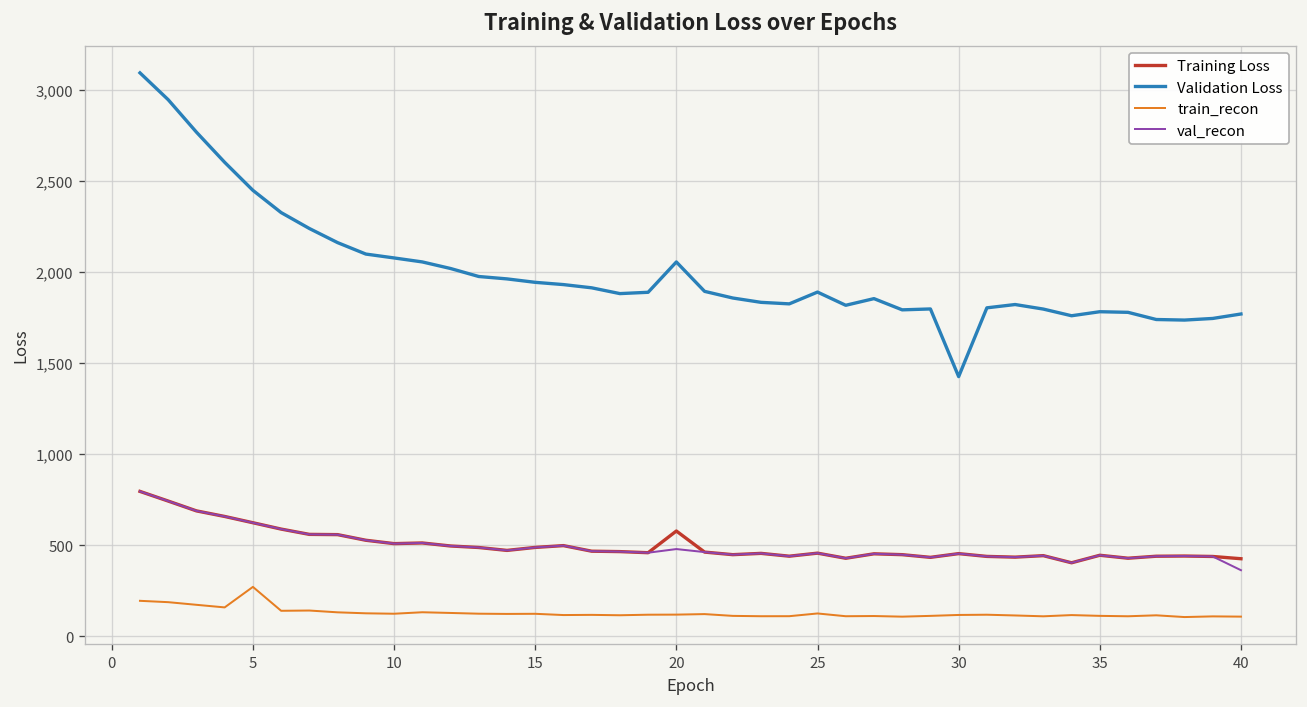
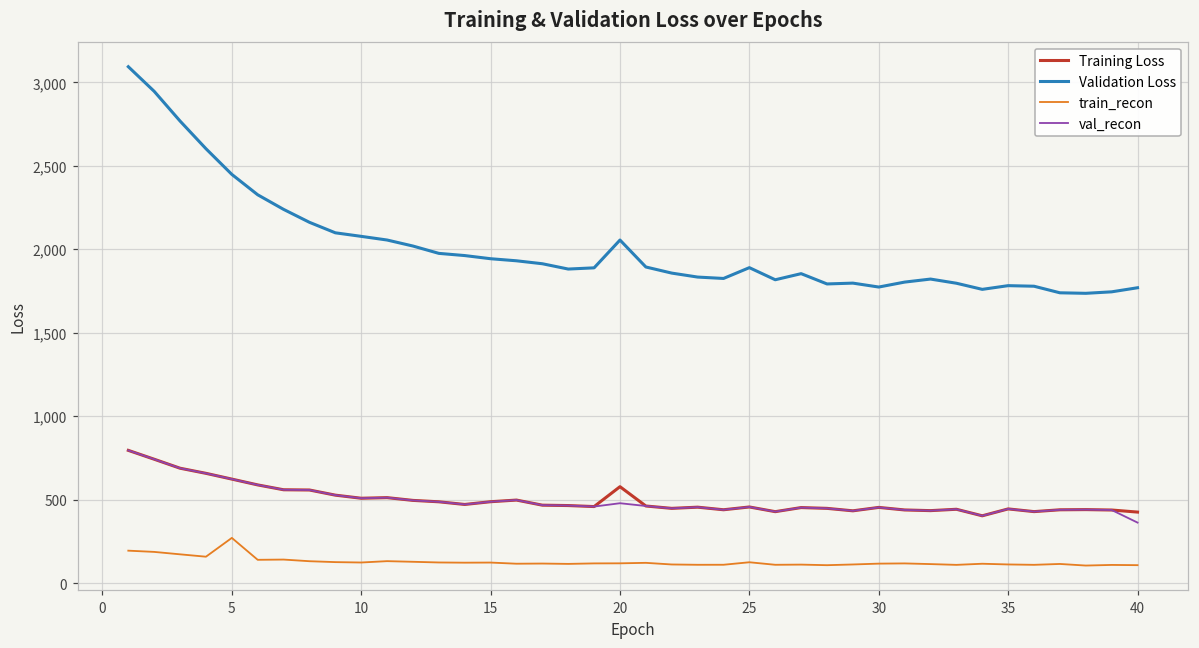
  {
    "Training Loss": {
      "20": "580",
      "40": "430"
    },
    "Validation Loss": {
      "5": "2,450",
      "10": "2,080",
      "15": "1,940",
      "20": "2,060",
      "25": "1,890",
-     "30": "1,430",
+     "30": "1,770",
      "35": "1,780",
      "40": "1,770"
    },
    "train_recon": {
      "5": "270",
      "10": "120",
      "15": "120",
      "20": "120",
      "25": "120",
      "30": "120",
      "35": "110",
      "40": "110"
    },
    "val_recon": {
      "20": "480",
      "40": "360"
    }
  }
